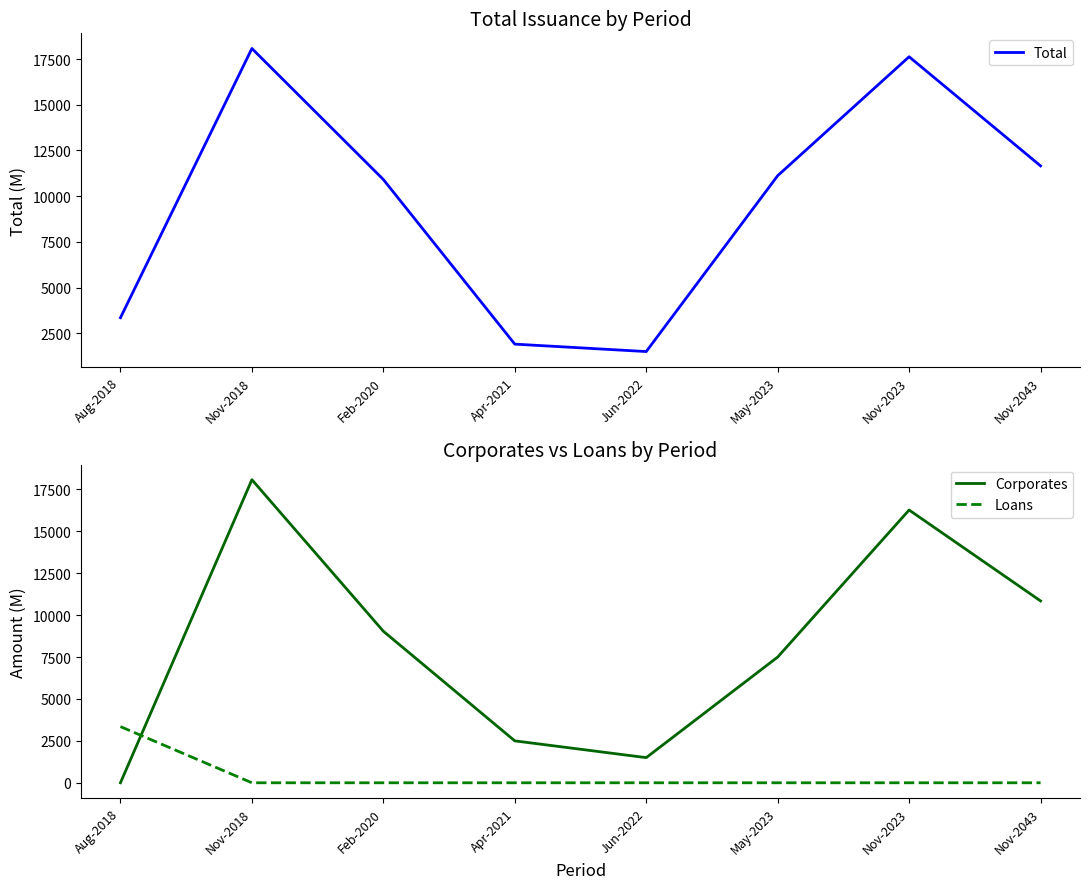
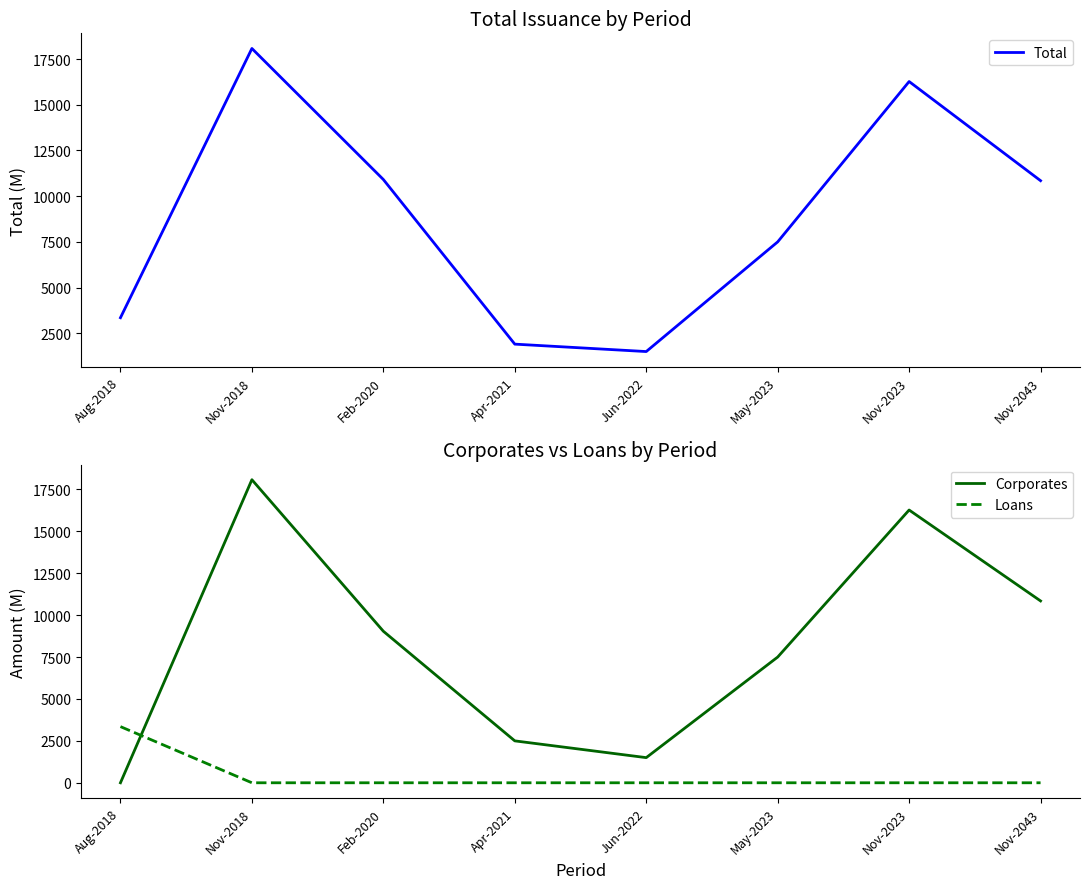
  {
    "Total Issuance by Period": {
      "Aug-2018": 3400,
      "Nov-2018": 18100,
      "Feb-2020": 10900,
      "Apr-2021": 1900,
      "Jun-2022": 1500,
-     "May-2023": 11100,
-     "Nov-2023": 17600,
-     "Nov-2043": 11700
+     "May-2023": 7500,
+     "Nov-2023": 16300,
+     "Nov-2043": 10800
    }
  }
